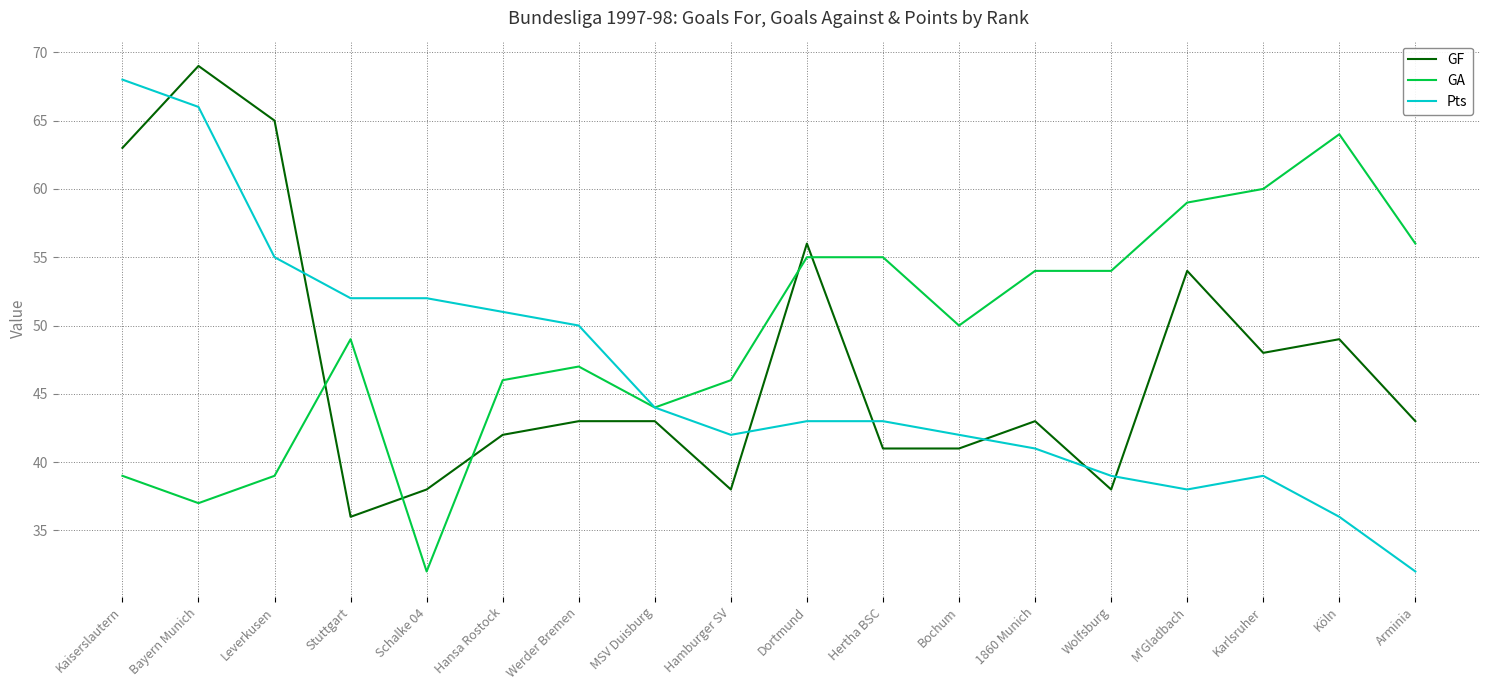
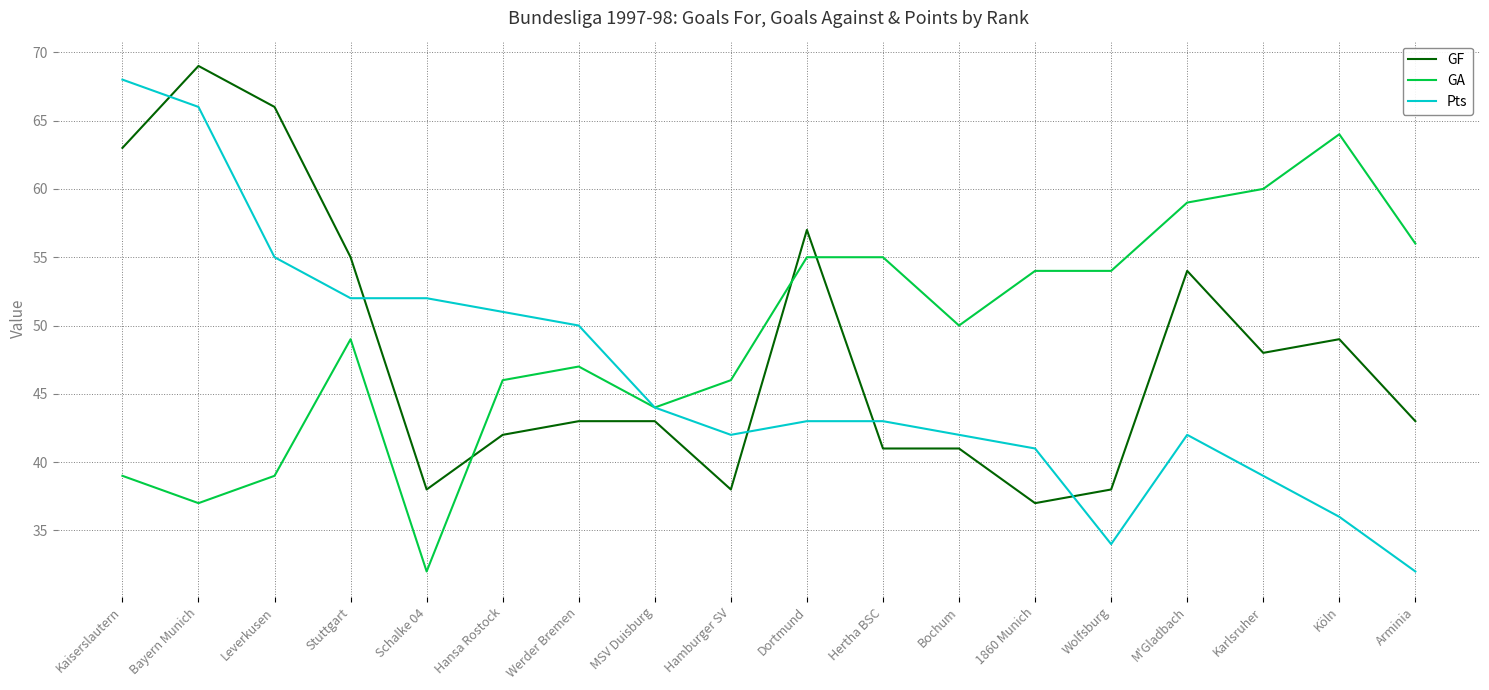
  {
    "GF": {
      "Kaiserslautern": 63,
      "Bayern Munich": 69,
-     "Leverkusen": 65,
-     "Stuttgart": 36,
+     "Leverkusen": 66,
+     "Stuttgart": 55,
      "Schalke 04": 38,
      "Hansa Rostock": 42,
      "Werder Bremen": 43,
      "MSV Duisburg": 43,
      "Hamburger SV": 38,
-     "Dortmund": 56,
+     "Dortmund": 57,
      "Hertha BSC": 41,
      "Bochum": 41,
-     "1860 Munich": 43,
+     "1860 Munich": 37,
      "Wolfsburg": 38,
      "M'Gladbach": 54,
      "Karlsruher": 48,
      "Köln": 49,
      "Arminia": 43
    },
    "GA": {
      "Kaiserslautern": 39,
      "Bayern Munich": 37,
      "Leverkusen": 39,
      "Stuttgart": 49,
      "Schalke 04": 32,
      "Hansa Rostock": 46,
      "Werder Bremen": 47,
      "Hamburger SV": 46,
      "Dortmund": 55,
      "Hertha BSC": 55,
      "Bochum": 50,
      "1860 Munich": 54,
      "Wolfsburg": 54,
      "M'Gladbach": 59,
      "Karlsruher": 60,
      "Köln": 64,
      "Arminia": 56
    },
    "Pts": {
      "Kaiserslautern": 68,
      "Bayern Munich": 66,
      "Leverkusen": 55,
      "Stuttgart": 52,
      "Schalke 04": 52,
      "Hansa Rostock": 51,
      "Werder Bremen": 50,
      "Hamburger SV": 42,
      "Dortmund": 43,
      "Hertha BSC": 43,
      "Bochum": 42,
      "1860 Munich": 41,
-     "Wolfsburg": 39,
-     "M'Gladbach": 38,
+     "Wolfsburg": 34,
+     "M'Gladbach": 42,
      "Karlsruher": 39,
      "Köln": 36,
      "Arminia": 32
    }
  }
